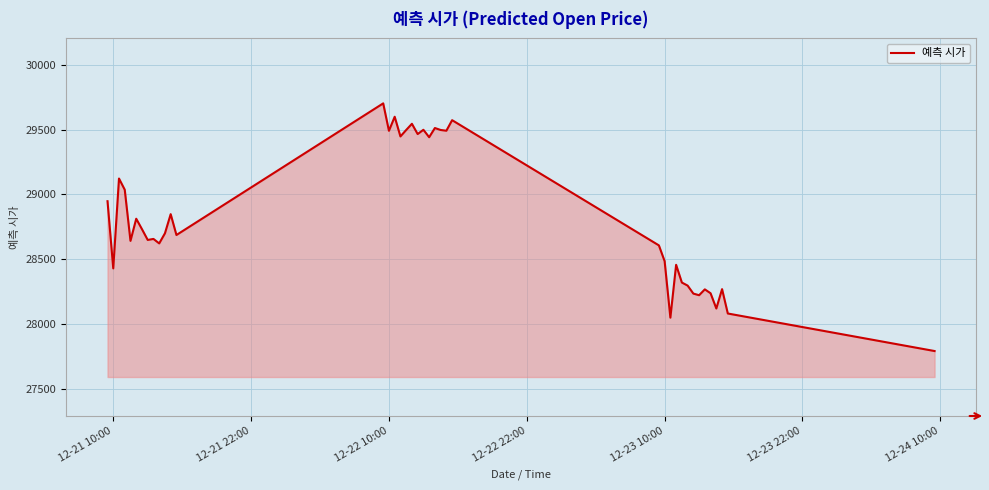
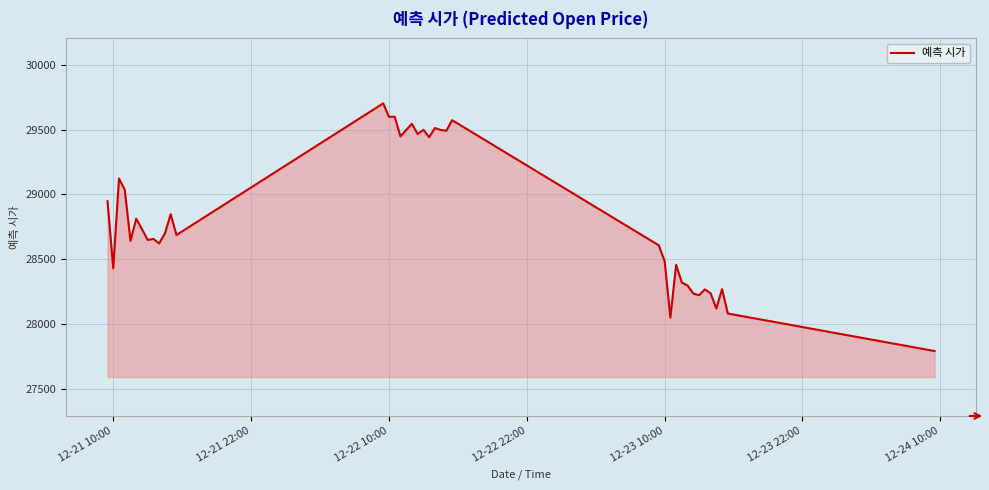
  {
    "12-21 10:00": 28430,
-   "12-22 10:00": 29490,
+   "12-22 10:00": 29600,
    "12-23 10:00": 28490
  }
